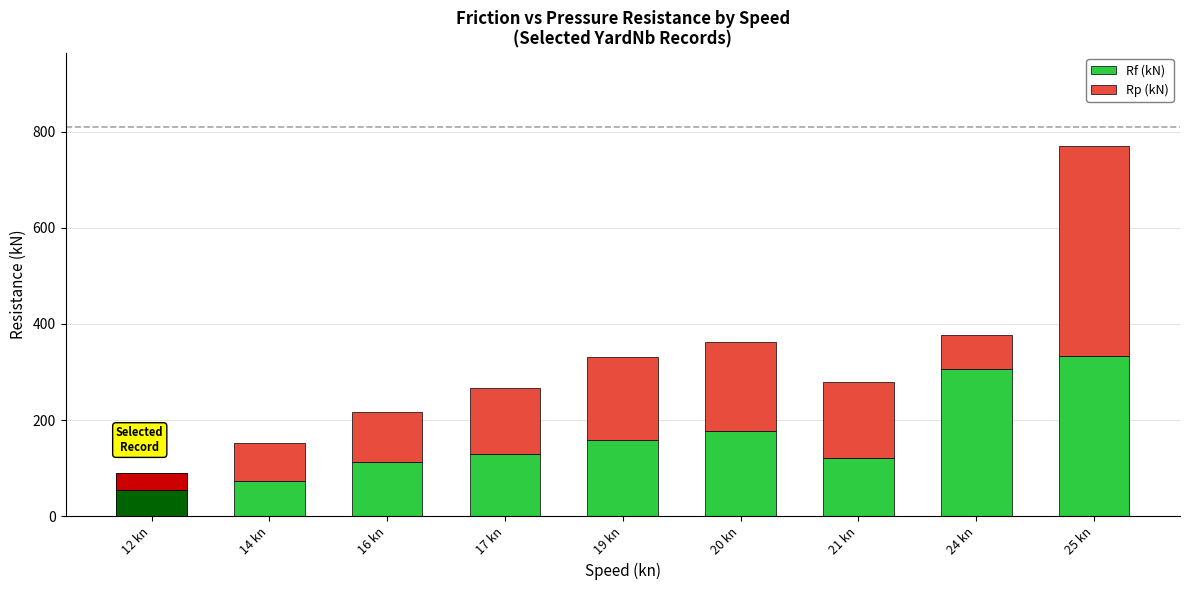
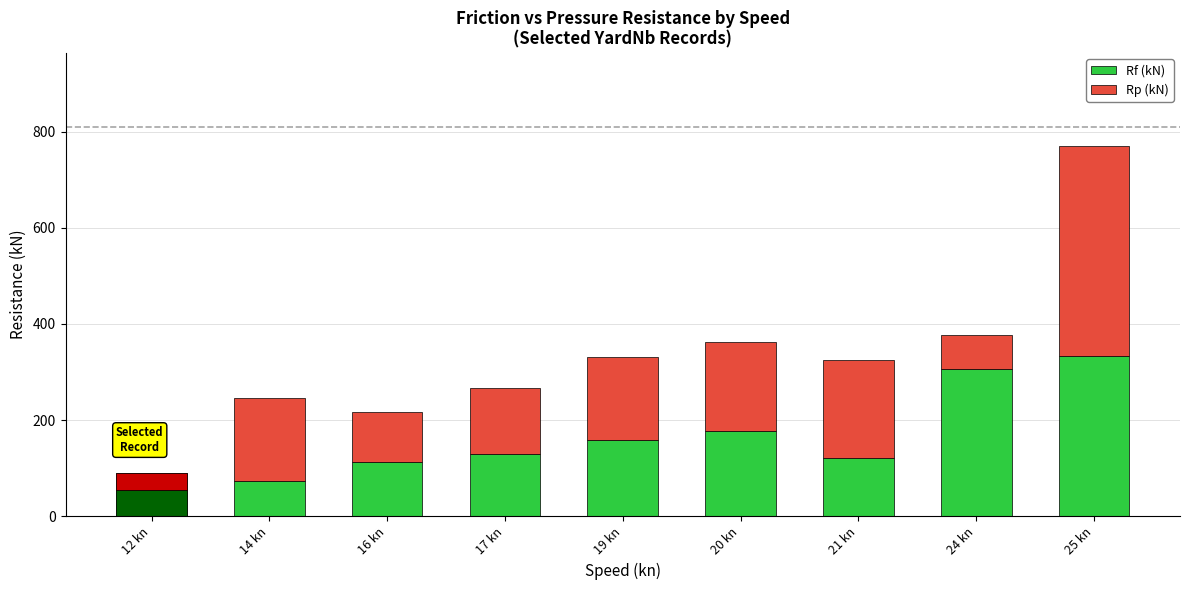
  {
    "Rf (kN)": {
      "12 kn": 50,
      "14 kn": 70,
      "16 kn": 110,
      "17 kn": 130,
      "19 kn": 160,
      "20 kn": 180,
      "21 kn": 120,
      "24 kn": 310,
      "25 kn": 330
    },
    "Rp (kN)": {
      "12 kn": 40,
-     "14 kn": 80,
+     "14 kn": 170,
      "16 kn": 100,
      "17 kn": 140,
      "19 kn": 170,
      "20 kn": 190,
-     "21 kn": 160,
+     "21 kn": 200,
      "24 kn": 70,
      "25 kn": 440
    }
  }
